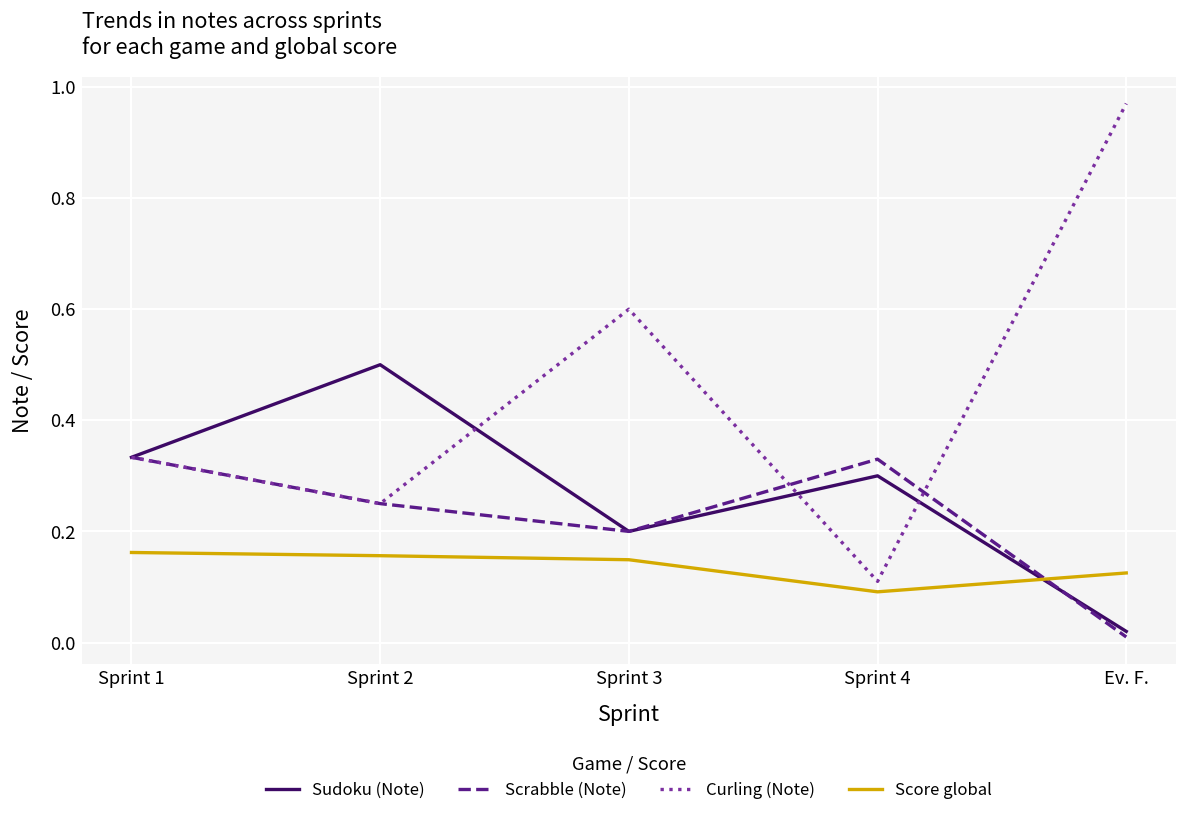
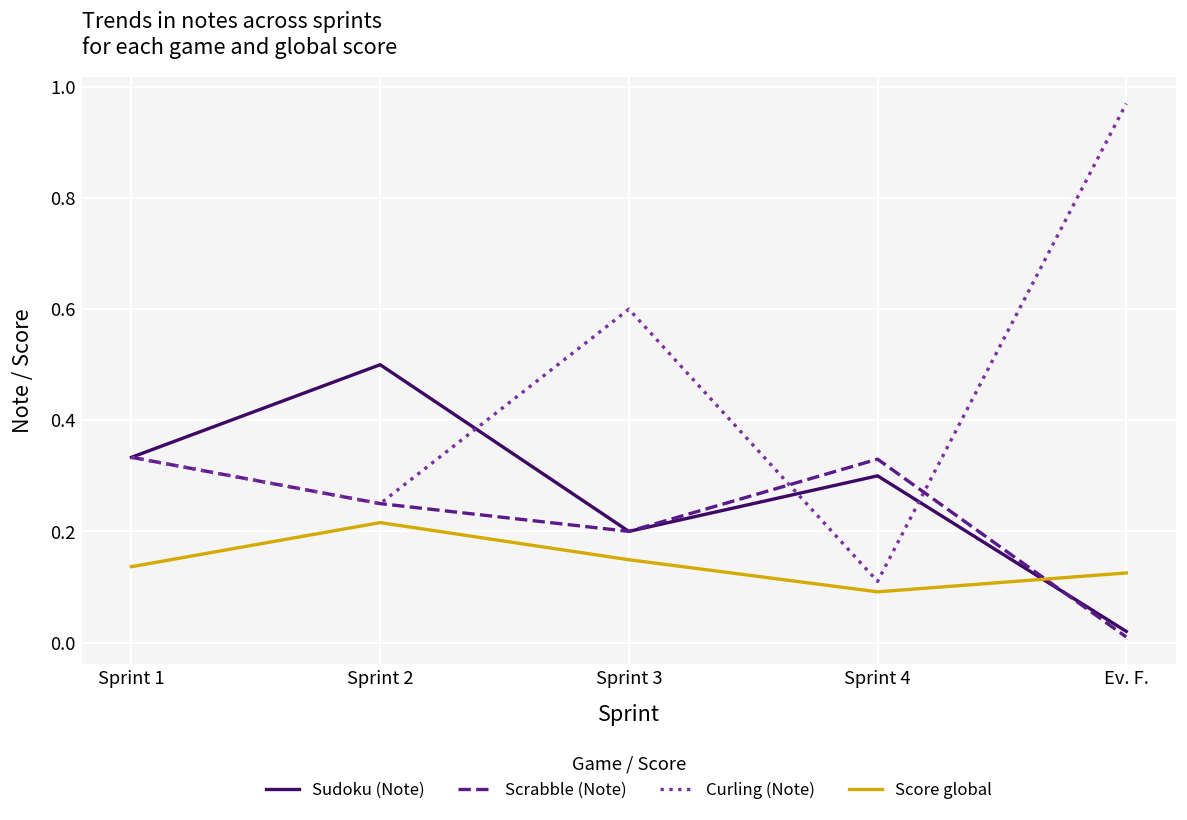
  {
    "Score global": {
-     "Sprint 1": 0.16,
-     "Sprint 2": 0.16,
+     "Sprint 1": 0.14,
+     "Sprint 2": 0.22,
      "Sprint 3": 0.15,
      "Sprint 4": 0.09,
      "Ev. F.": 0.13
    }
  }
